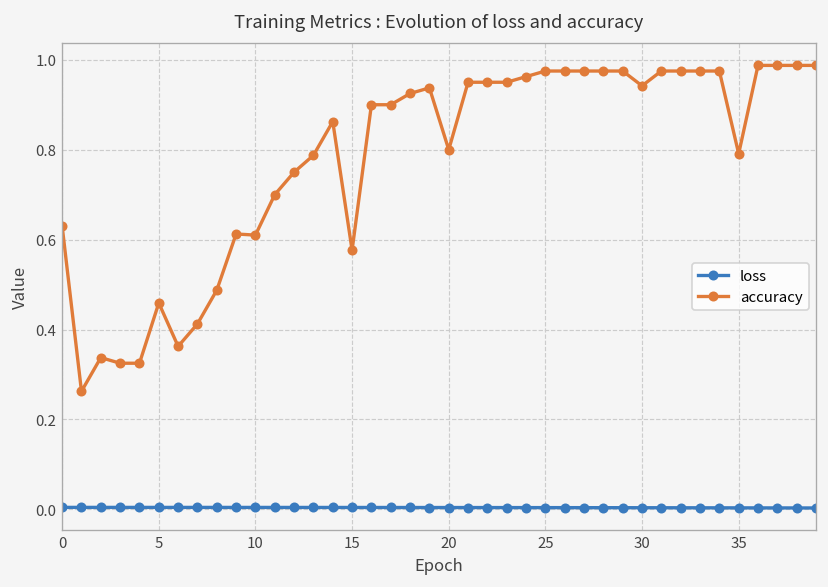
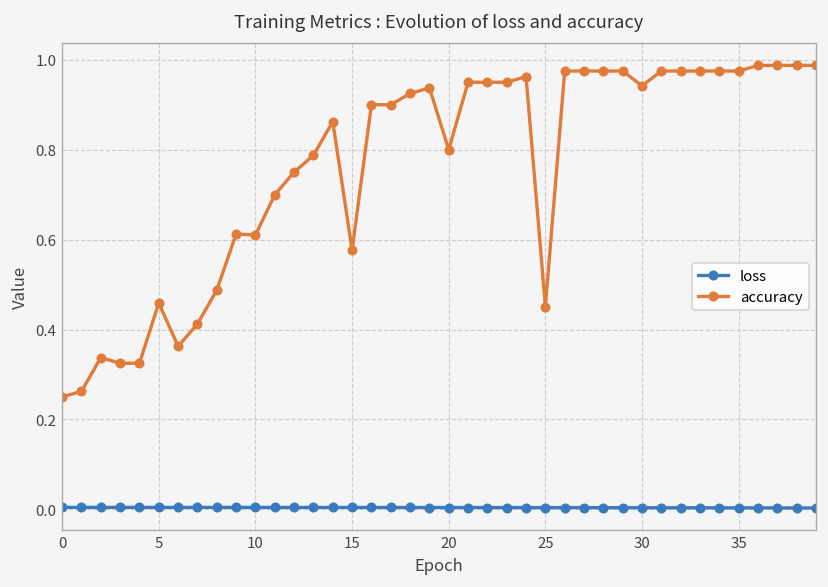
  {
    "loss": {
      "0": 0.00,
      "5": 0.00,
      "10": 0.00,
      "15": 0.00,
      "20": 0.00,
      "25": 0.00,
      "30": 0.00,
      "35": 0.00
    },
    "accuracy": {
-     "0": 0.63,
+     "0": 0.25,
      "5": 0.46,
      "10": 0.61,
      "15": 0.58,
      "20": 0.80,
-     "25": 0.98,
+     "25": 0.45,
      "30": 0.94,
-     "35": 0.79
+     "35": 0.98
    }
  }
